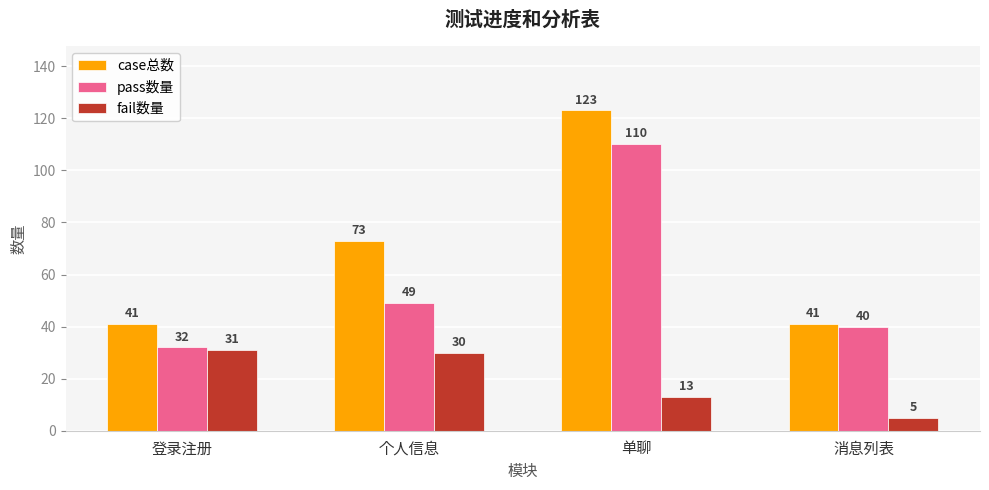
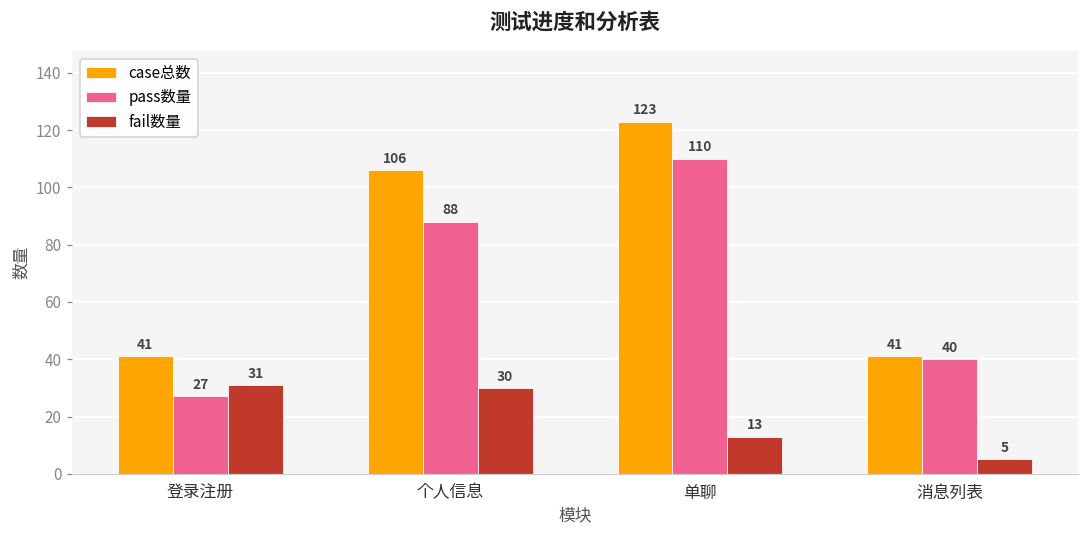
  {
    "case总数": {
      "登录注册": 41,
-     "个人信息": 73,
+     "个人信息": 106,
      "单聊": 123,
      "消息列表": 41
    },
    "pass数量": {
-     "登录注册": 32,
-     "个人信息": 49,
+     "登录注册": 27,
+     "个人信息": 88,
      "单聊": 110,
      "消息列表": 40
    },
    "fail数量": {
      "登录注册": 31,
      "个人信息": 30,
      "单聊": 13,
      "消息列表": 5
    }
  }
